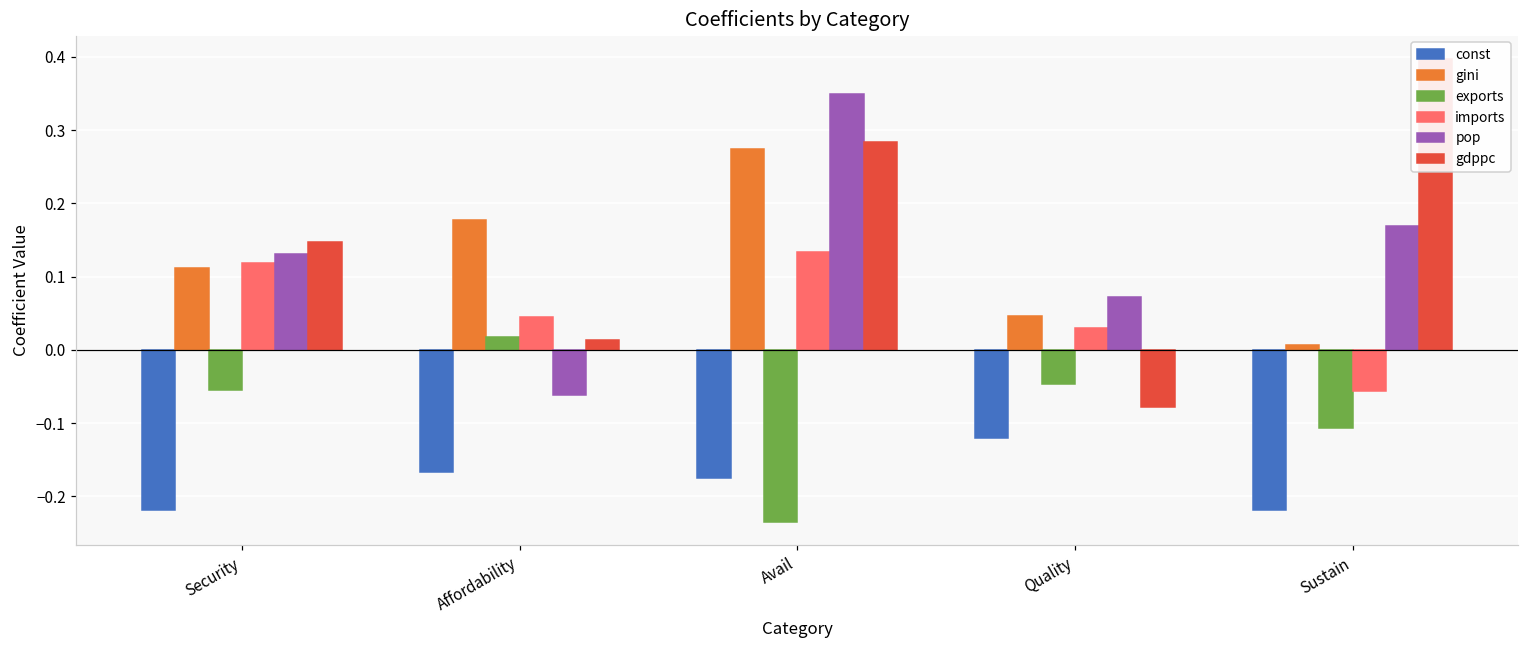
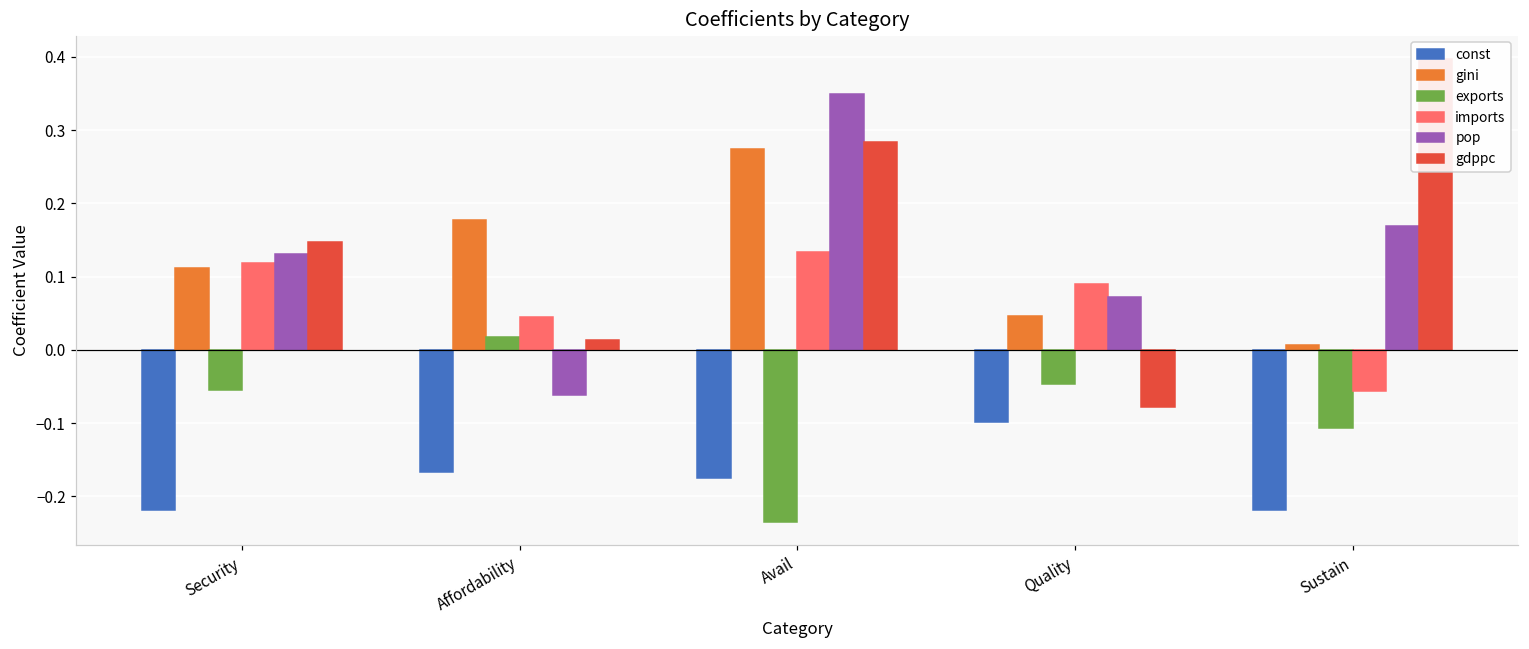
  {
    "const": {
      "Security": -0.22,
      "Affordability": -0.17,
      "Avail": -0.18,
-     "Quality": -0.12,
+     "Quality": -0.10,
      "Sustain": -0.22
    },
    "exports": {
      "Security": -0.05,
      "Affordability": 0.02,
      "Avail": -0.23,
      "Quality": -0.05,
      "Sustain": -0.11
    },
    "imports": {
      "Security": 0.12,
      "Affordability": 0.05,
      "Avail": 0.13,
-     "Quality": 0.03,
+     "Quality": 0.09,
      "Sustain": -0.06
    },
    "pop": {
      "Security": 0.13,
      "Affordability": -0.06,
      "Avail": 0.35,
      "Quality": 0.07,
      "Sustain": 0.17
    }
  }
